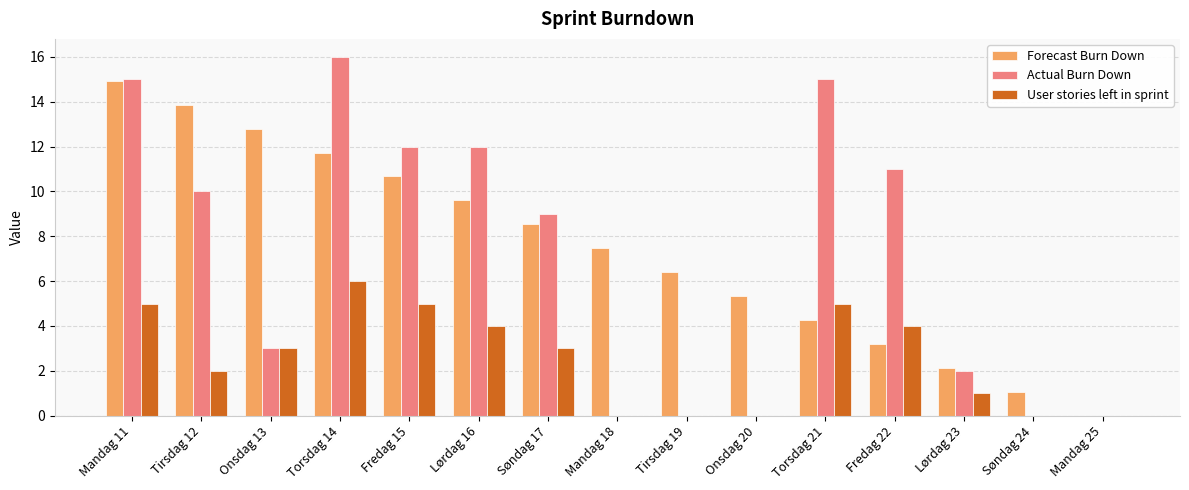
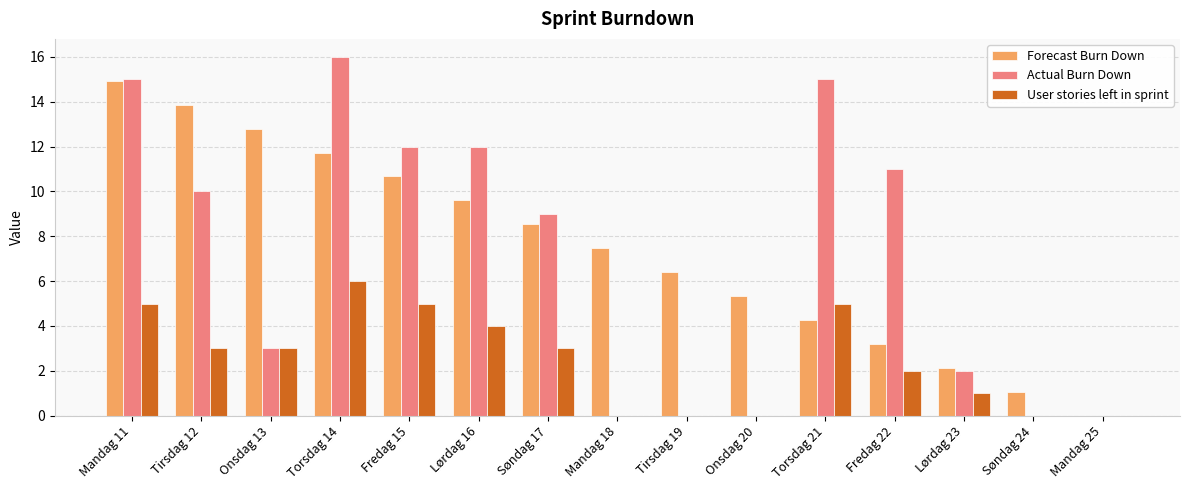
  {
    "User stories left in sprint": {
      "Mandag 11": 5,
-     "Tirsdag 12": 2,
+     "Tirsdag 12": 3,
      "Onsdag 13": 3,
      "Torsdag 14": 6,
      "Fredag 15": 5,
      "Lørdag 16": 4,
      "Søndag 17": 3,
      "Mandag 18": 0,
      "Tirsdag 19": 0,
      "Onsdag 20": 0,
      "Torsdag 21": 5,
-     "Fredag 22": 4,
+     "Fredag 22": 2,
      "Lørdag 23": 1,
      "Søndag 24": 0,
      "Mandag 25": 0
    }
  }
